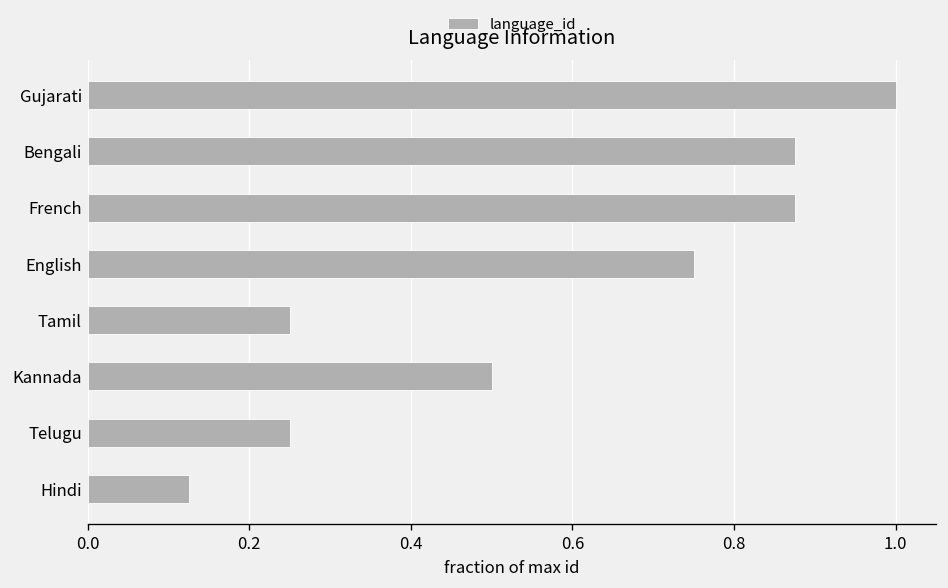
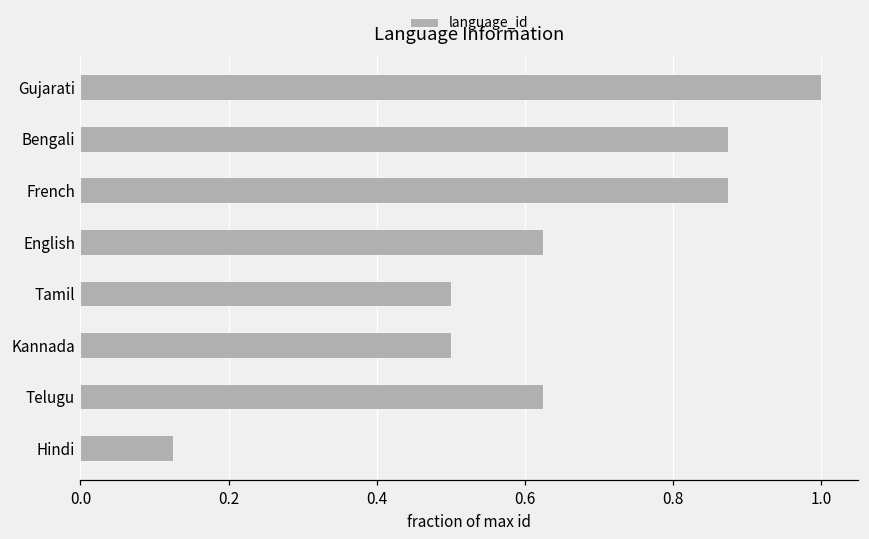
  {
    "Gujarati": 1.00,
    "Bengali": 0.88,
    "French": 0.88,
-   "English": 0.75,
-   "Tamil": 0.25,
+   "English": 0.63,
+   "Tamil": 0.50,
    "Kannada": 0.50,
-   "Telugu": 0.25,
+   "Telugu": 0.63,
    "Hindi": 0.13
  }
